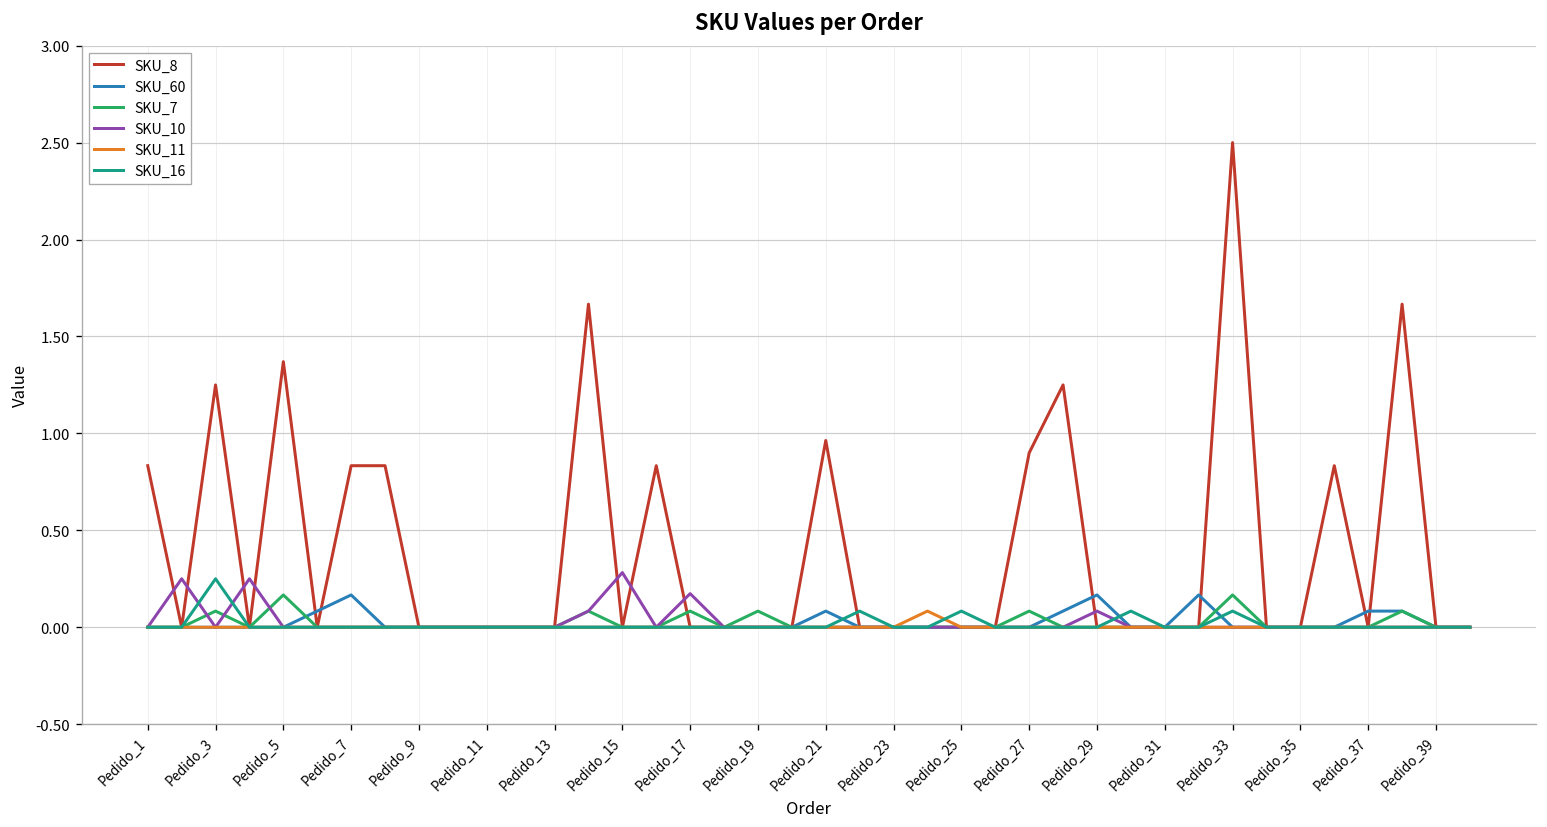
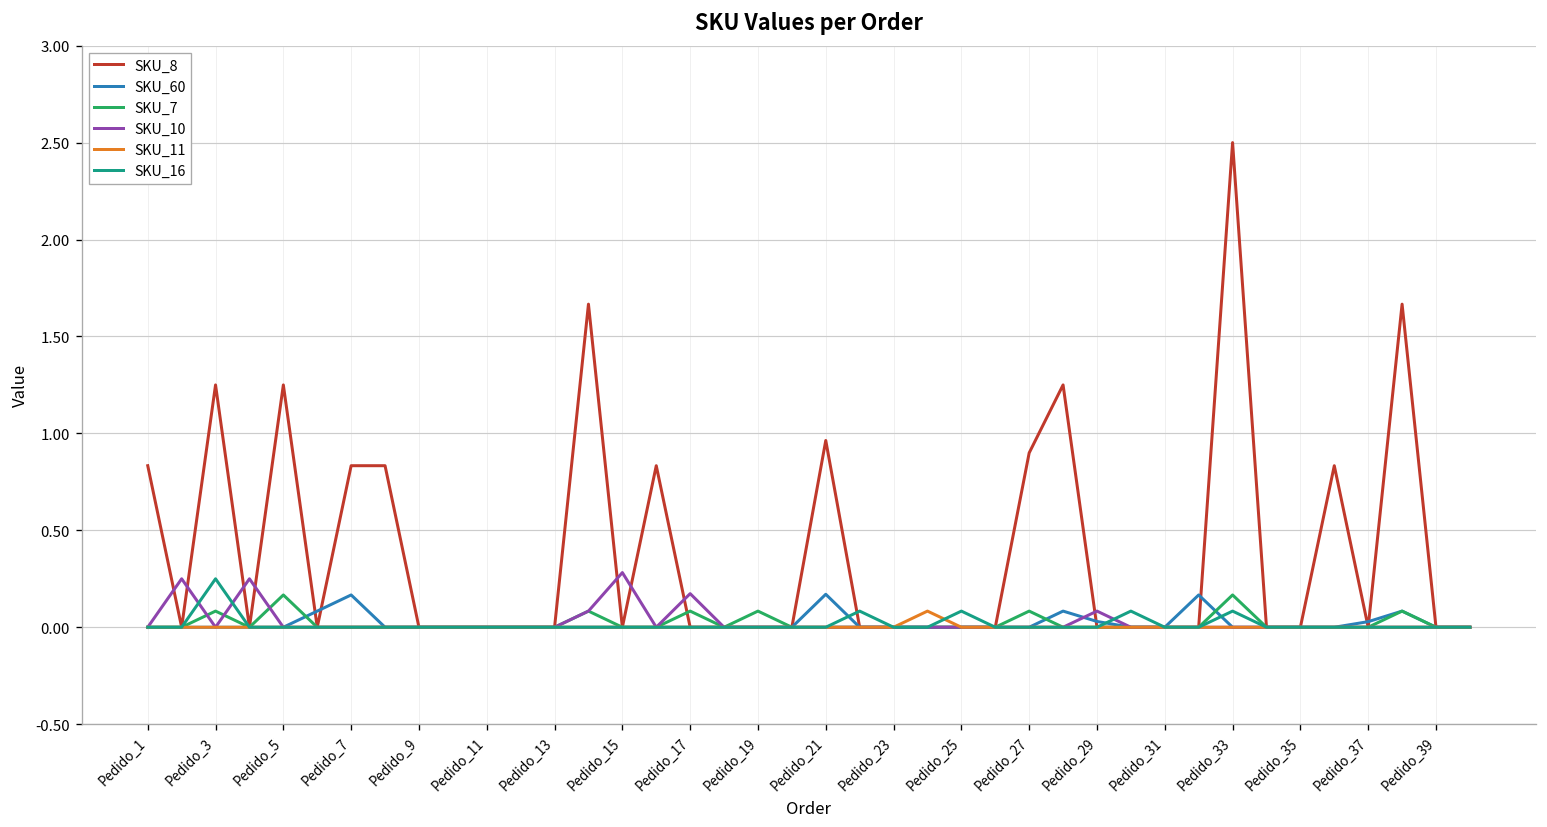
  {
    "SKU_8": {
      "Pedido_1": 0.83,
      "Pedido_3": 1.25,
-     "Pedido_5": 1.37,
+     "Pedido_5": 1.25,
      "Pedido_7": 0.83,
      "Pedido_21": 0.96,
      "Pedido_27": 0.90,
      "Pedido_33": 2.50
    },
    "SKU_60": {
      "Pedido_7": 0.17,
-     "Pedido_21": 0.08,
-     "Pedido_29": 0.17,
-     "Pedido_37": 0.08
+     "Pedido_21": 0.17,
+     "Pedido_29": 0.03,
+     "Pedido_37": 0.03
    },
    "SKU_10": {
      "Pedido_15": 0.28,
      "Pedido_17": 0.17,
      "Pedido_29": 0.08
    }
  }
